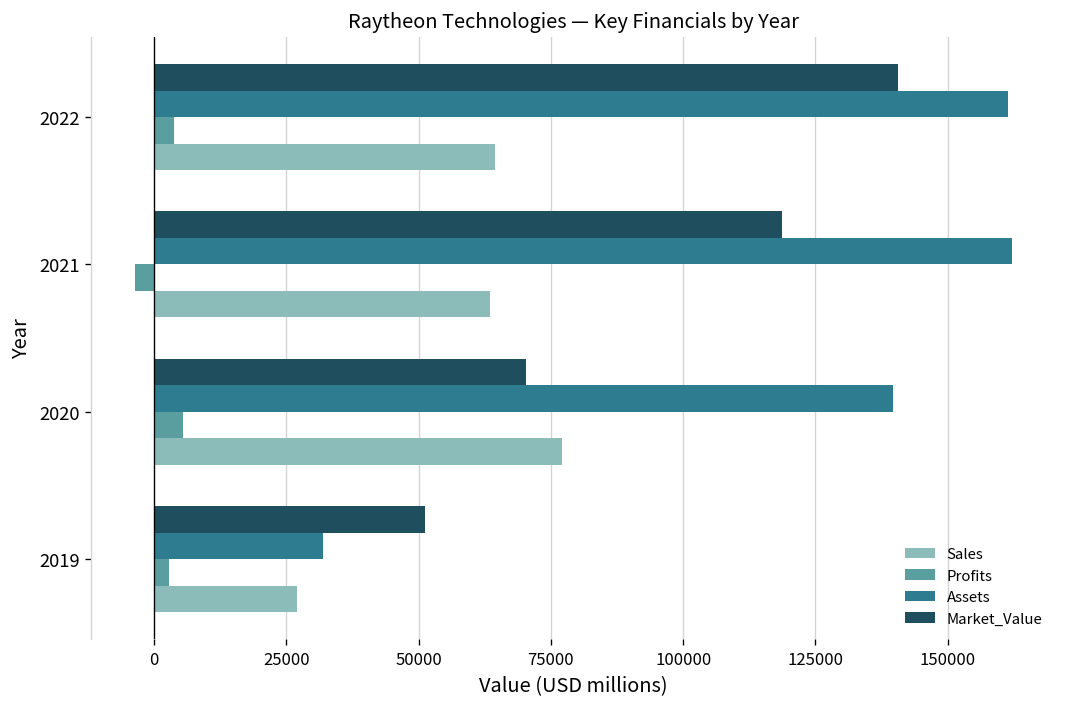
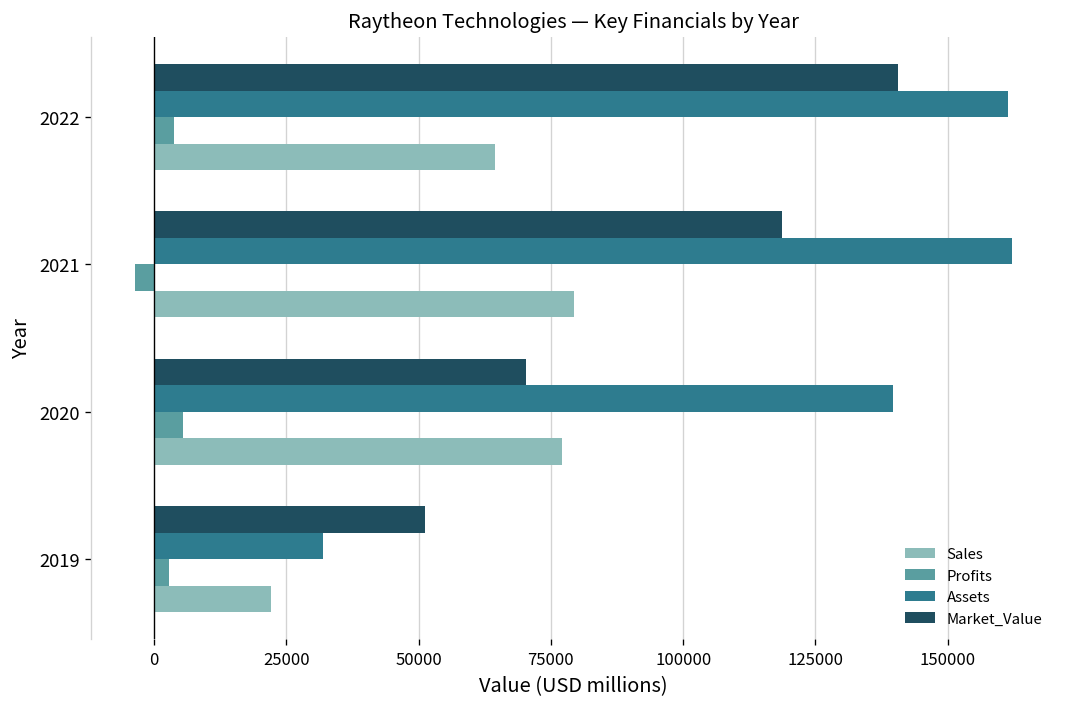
  {
    "Sales": {
      "2022": 64000,
-     "2021": 64000,
+     "2021": 79000,
      "2020": 77000,
-     "2019": 27000
+     "2019": 22000
    },
    "Market_Value": {
      "2022": 141000,
      "2021": 119000,
      "2020": 70000,
      "2019": 51000
    }
  }
